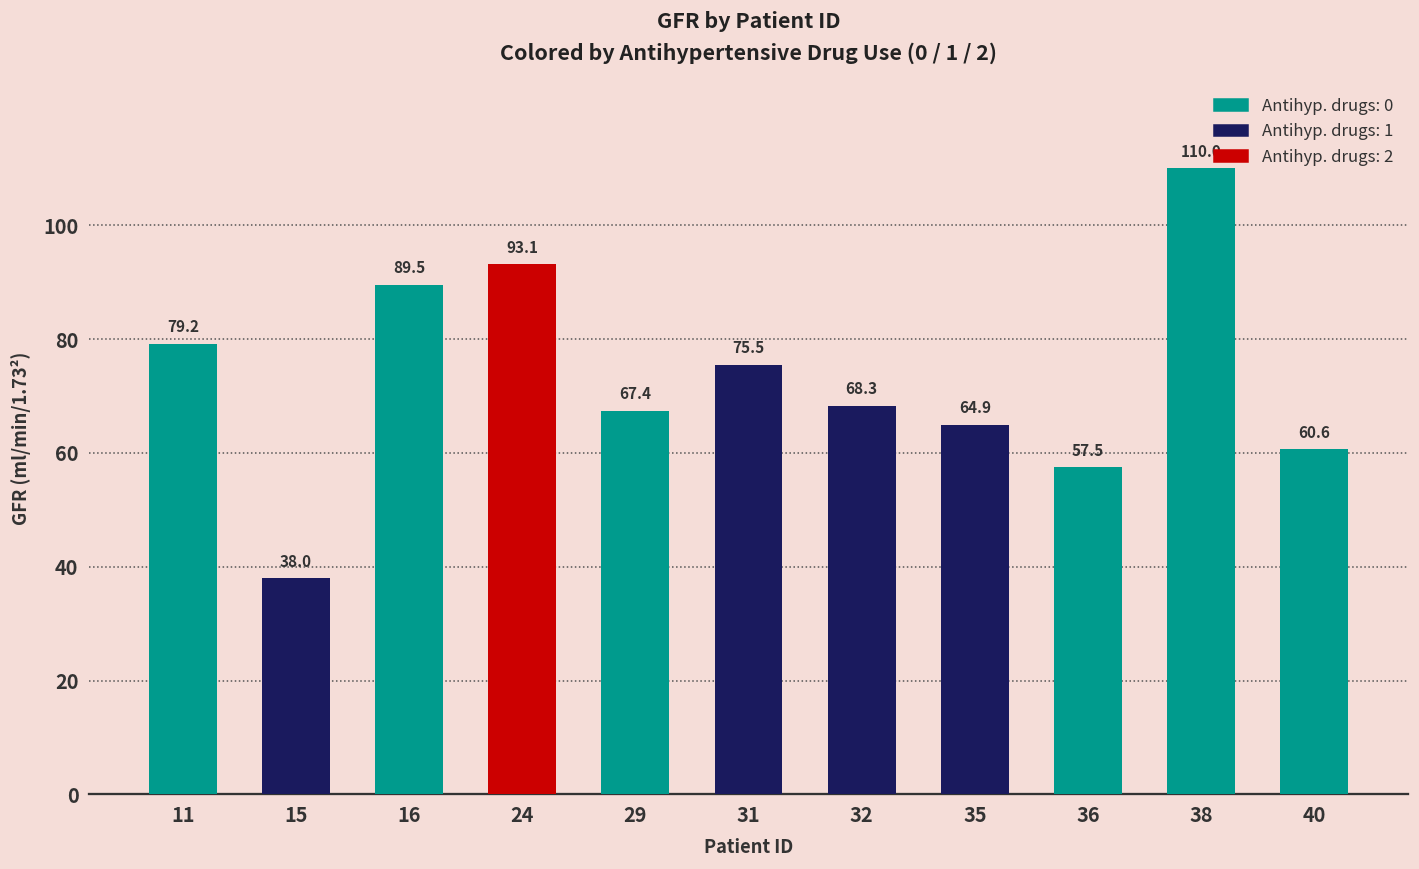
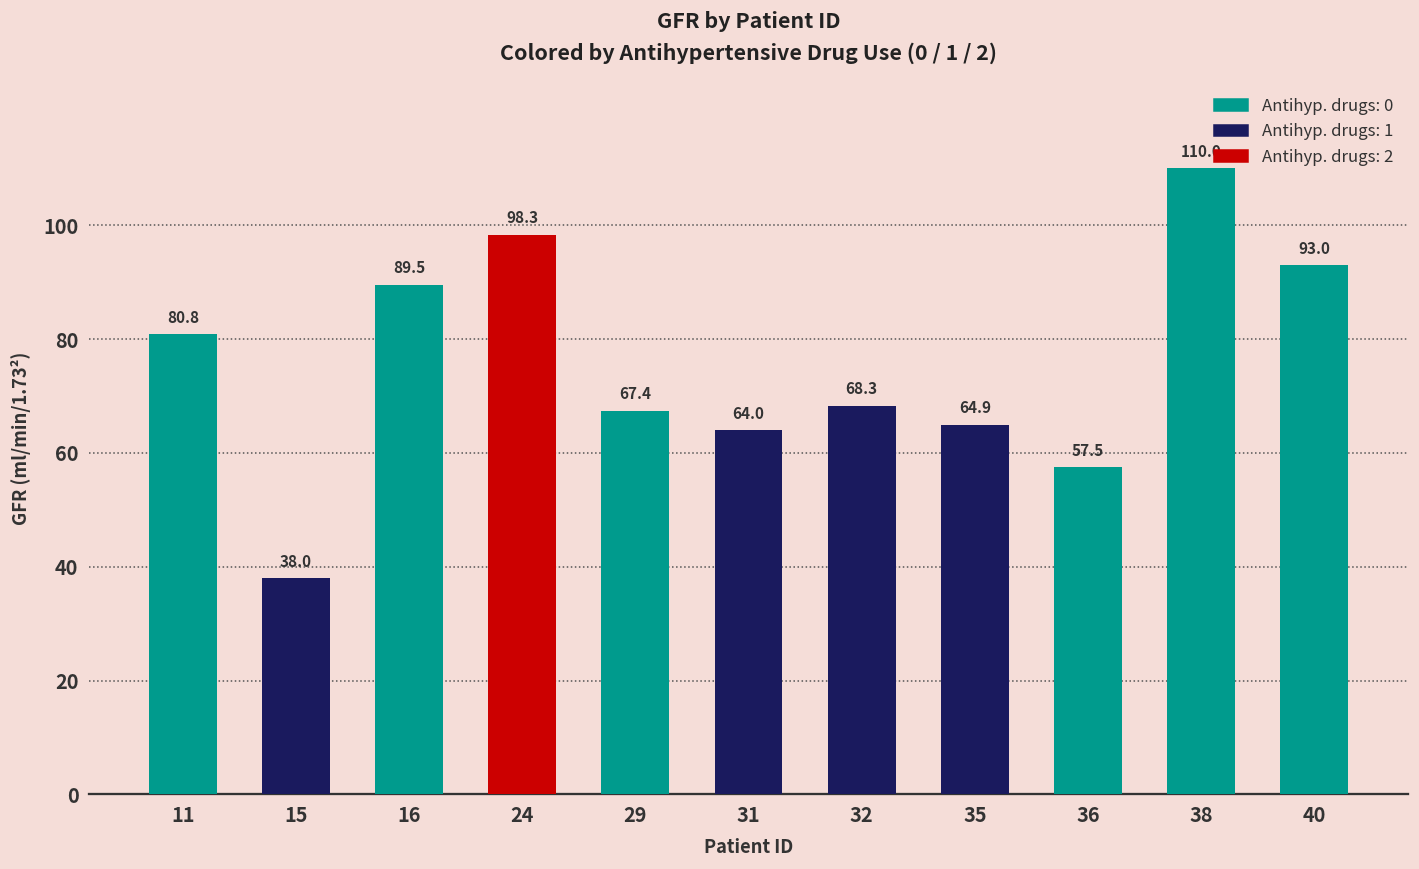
  {
-   "11": 79.2,
+   "11": 80.8,
    "15": 38.0,
    "16": 89.5,
-   "24": 93.1,
+   "24": 98.3,
    "29": 67.4,
-   "31": 75.5,
+   "31": 64.0,
    "32": 68.3,
    "35": 64.9,
    "36": 57.5,
    "38": 110.0,
-   "40": 60.6
+   "40": 93.0
  }
